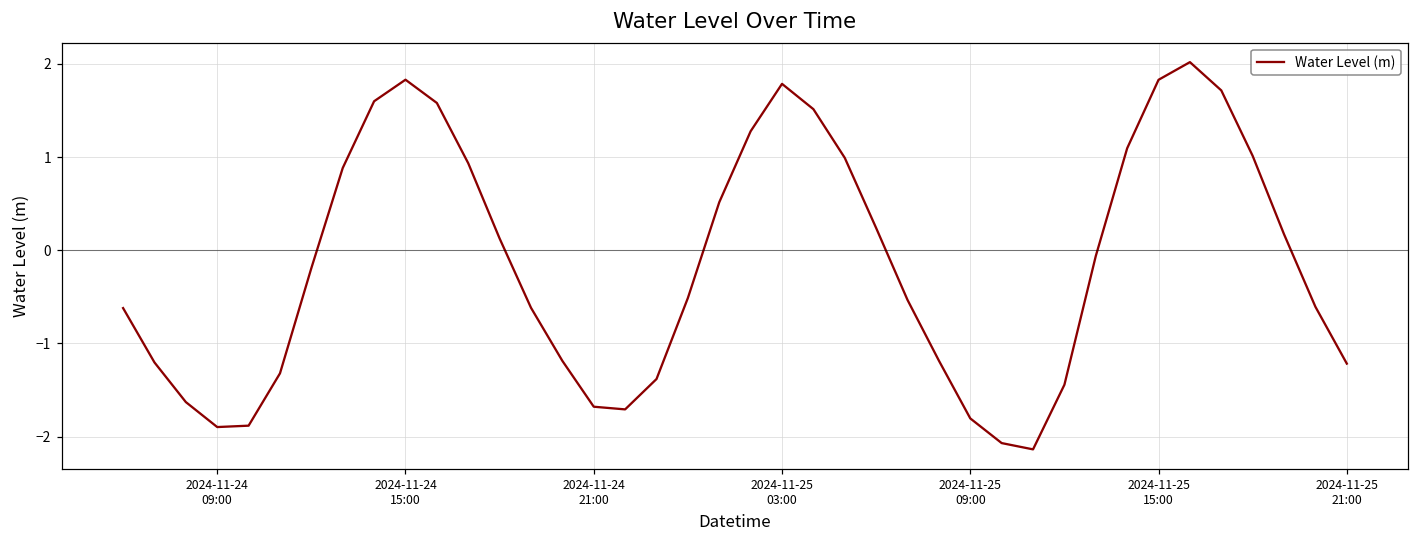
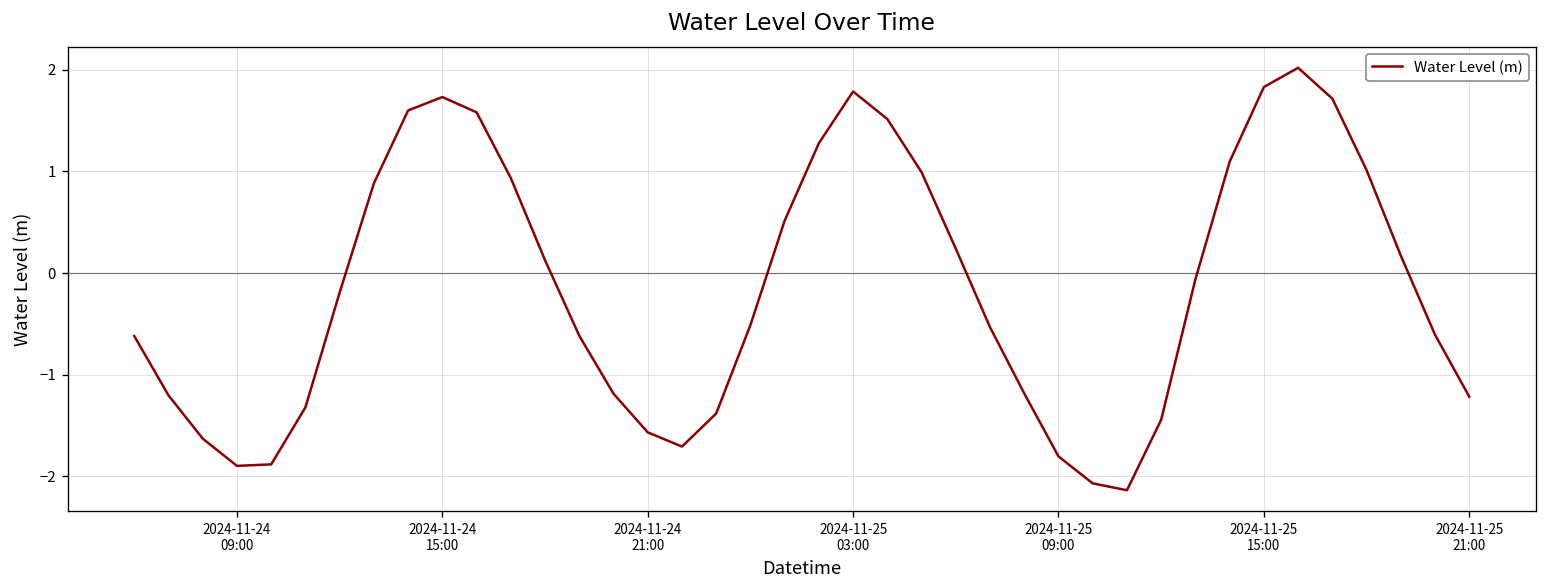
  {
    "2024-11-24 09:00": -1.9,
-   "2024-11-24 15:00": 1.8,
-   "2024-11-24 21:00": -1.7,
+   "2024-11-24 15:00": 1.7,
+   "2024-11-24 21:00": -1.6,
    "2024-11-25 03:00": 1.8,
    "2024-11-25 09:00": -1.8,
    "2024-11-25 15:00": 1.8,
    "2024-11-25 21:00": -1.2
  }
